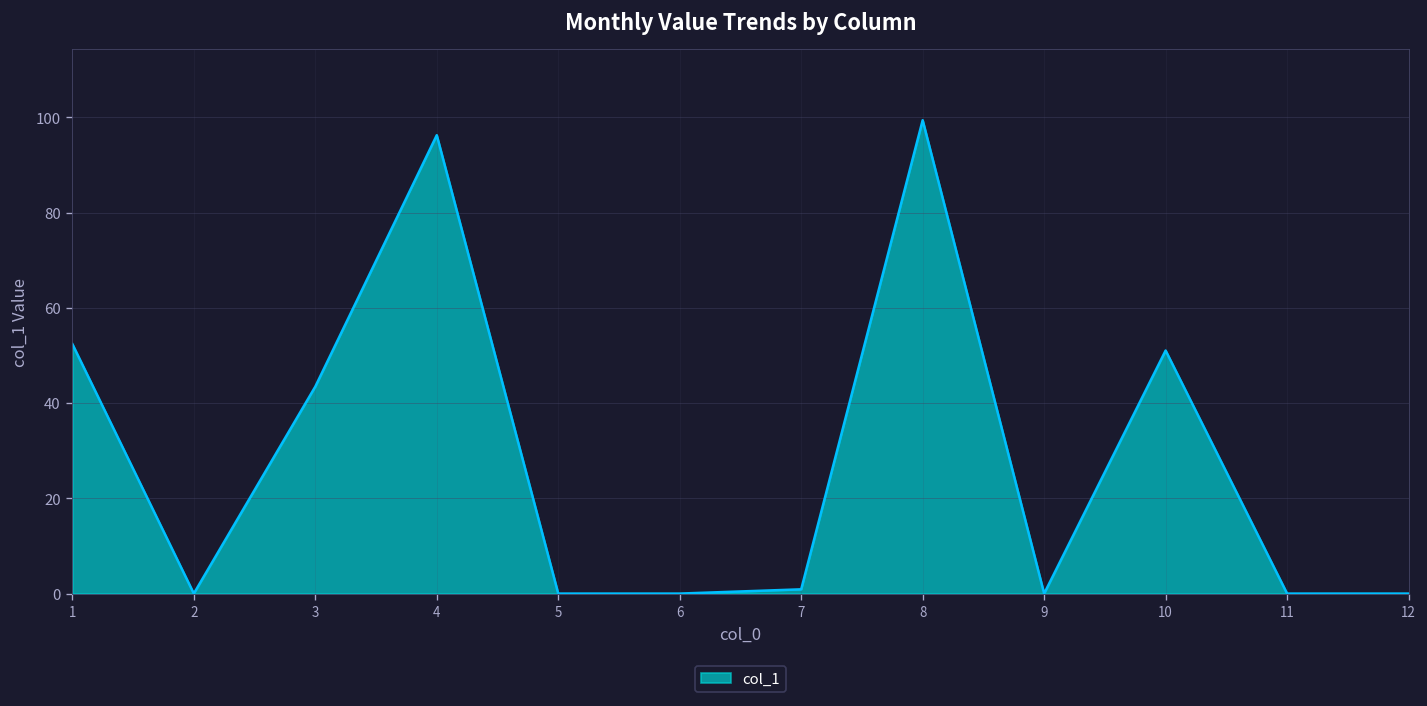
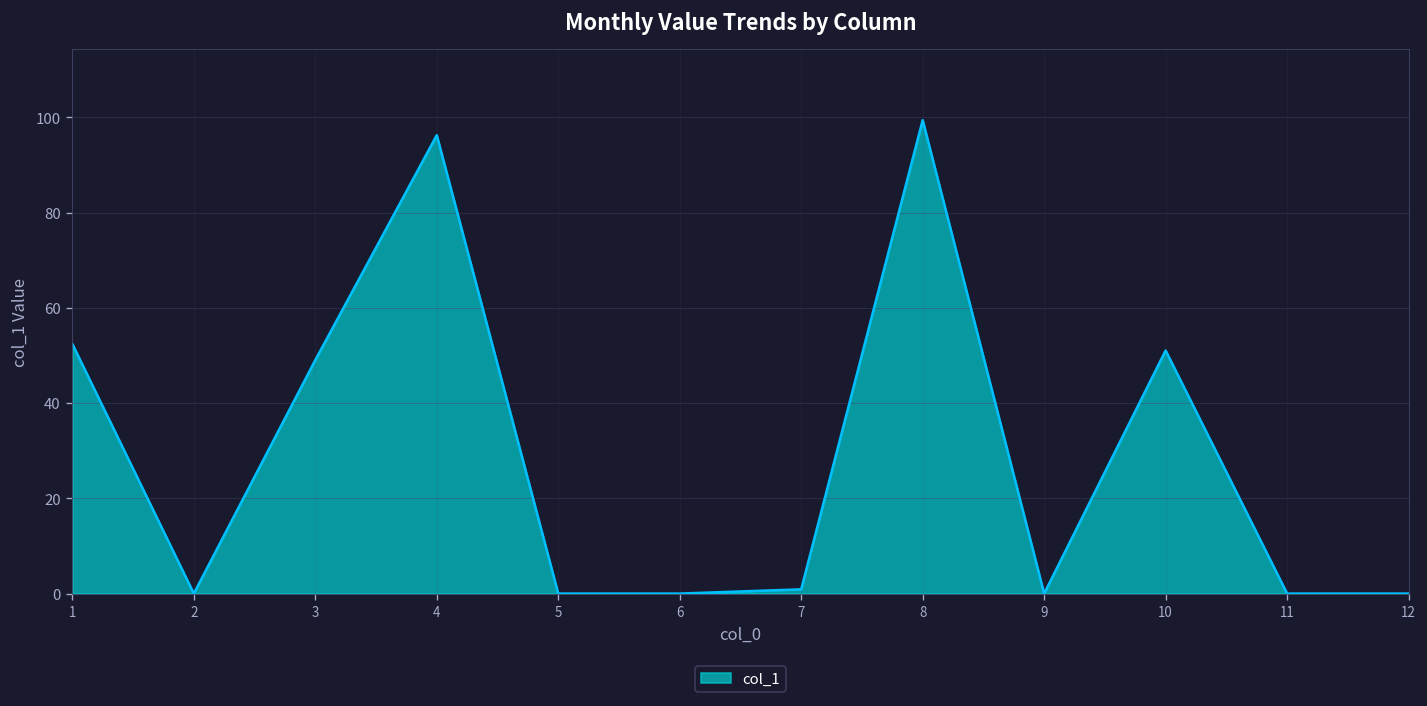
  {
    "1": 52,
    "2": 0,
-   "3": 43,
+   "3": 49,
    "4": 96,
    "5": 0,
    "6": 0,
    "7": 1,
    "8": 99,
    "9": 0,
    "10": 51,
    "11": 0,
    "12": 0
  }
